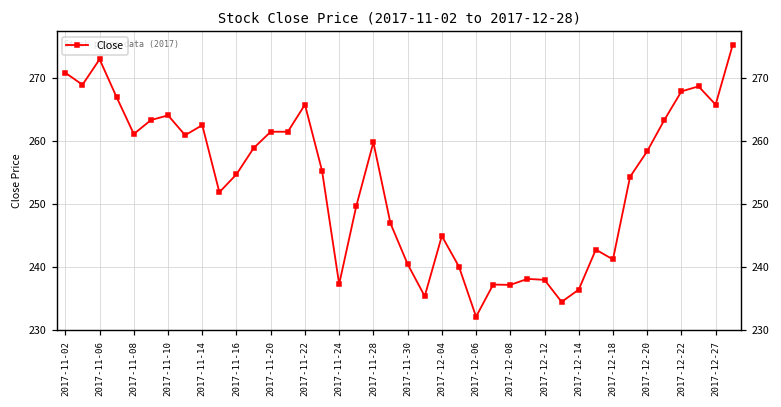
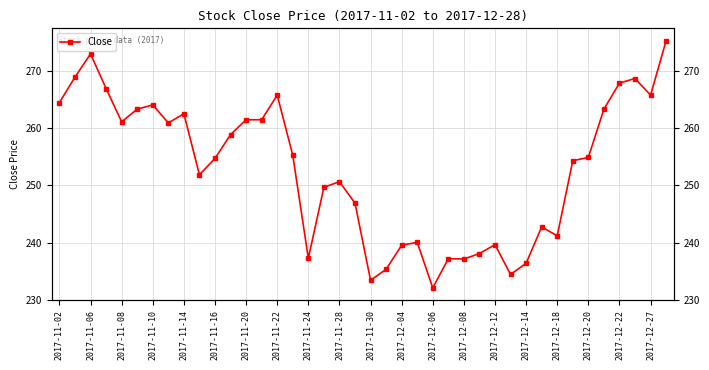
  {
-   "2017-11-02": 271,
+   "2017-11-02": 264,
    "2017-11-08": 261,
    "2017-11-10": 264,
    "2017-11-14": 263,
    "2017-11-16": 255,
    "2017-11-20": 261,
    "2017-11-22": 266,
    "2017-11-24": 237,
-   "2017-11-28": 260,
-   "2017-11-30": 240,
-   "2017-12-04": 245,
+   "2017-11-28": 251,
+   "2017-11-30": 233,
+   "2017-12-04": 240,
    "2017-12-06": 232,
    "2017-12-08": 237,
-   "2017-12-12": 238,
+   "2017-12-12": 240,
    "2017-12-14": 236,
    "2017-12-18": 241,
-   "2017-12-20": 258,
+   "2017-12-20": 255,
    "2017-12-22": 268,
    "2017-12-27": 266
  }
